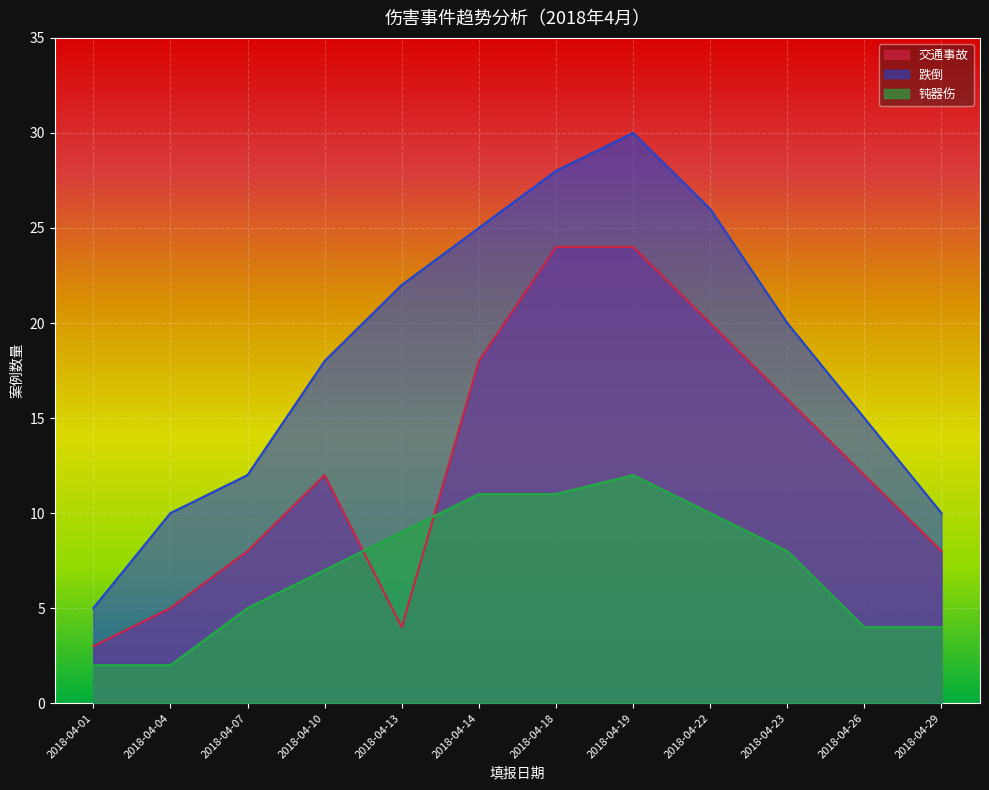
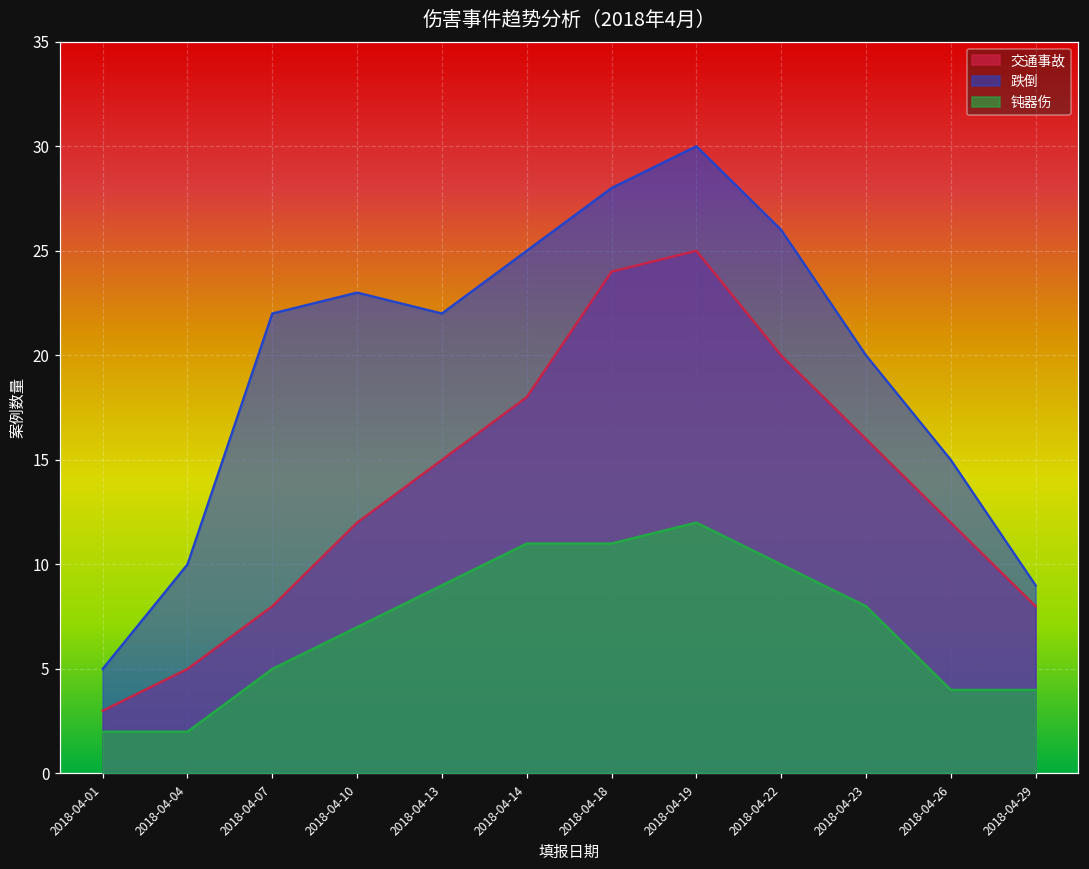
  {
    "交通事故": {
      "2018-04-01": 3,
      "2018-04-04": 5,
      "2018-04-07": 8,
      "2018-04-10": 12,
-     "2018-04-13": 4,
+     "2018-04-13": 15,
      "2018-04-14": 18,
      "2018-04-18": 24,
-     "2018-04-19": 24,
+     "2018-04-19": 25,
      "2018-04-22": 20,
      "2018-04-23": 16,
      "2018-04-26": 12,
      "2018-04-29": 8
    },
    "跌倒": {
      "2018-04-01": 5,
      "2018-04-04": 10,
-     "2018-04-07": 12,
-     "2018-04-10": 18,
+     "2018-04-07": 22,
+     "2018-04-10": 23,
      "2018-04-13": 22,
      "2018-04-14": 25,
      "2018-04-18": 28,
      "2018-04-19": 30,
      "2018-04-22": 26,
      "2018-04-23": 20,
      "2018-04-26": 15,
-     "2018-04-29": 10
+     "2018-04-29": 9
    },
    "钝器伤": {
      "2018-04-01": 2,
      "2018-04-04": 2,
      "2018-04-07": 5,
      "2018-04-10": 7,
      "2018-04-13": 9,
      "2018-04-14": 11,
      "2018-04-18": 11,
      "2018-04-19": 12,
      "2018-04-22": 10,
      "2018-04-23": 8,
      "2018-04-26": 4,
      "2018-04-29": 4
    }
  }
